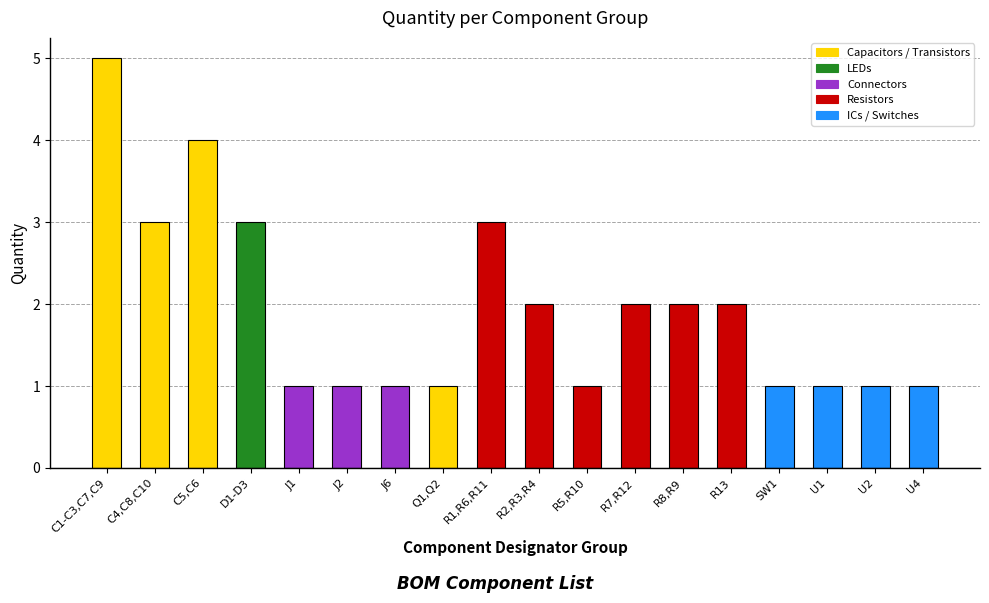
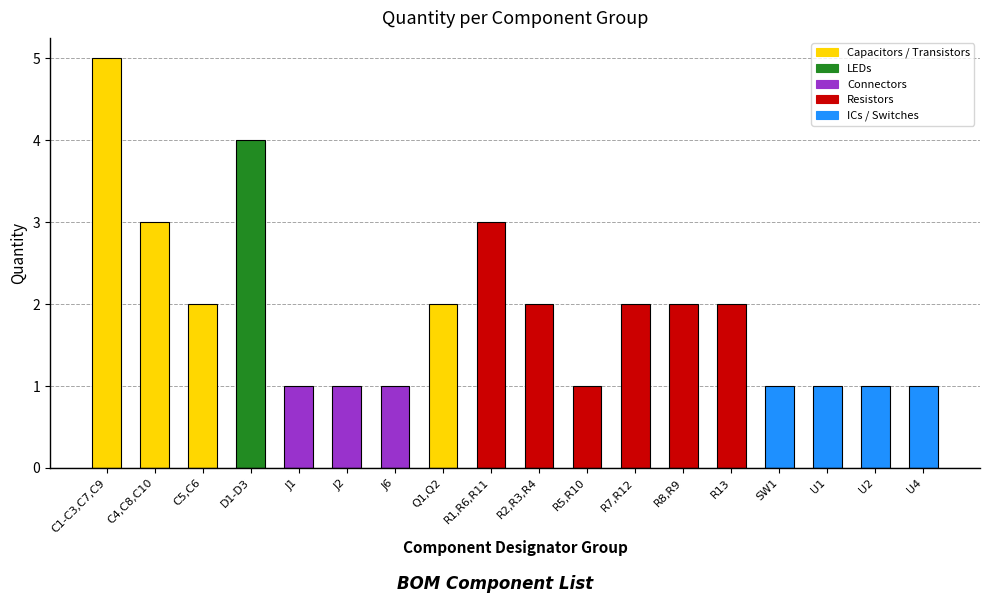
  {
    "C1-C3,C7,C9": 5,
    "C4,C8,C10": 3,
-   "C5,C6": 4,
-   "D1-D3": 3,
+   "C5,C6": 2,
+   "D1-D3": 4,
    "J1": 1,
    "J2": 1,
    "J6": 1,
-   "Q1,Q2": 1,
+   "Q1,Q2": 2,
    "R1,R6,R11": 3,
    "R2,R3,R4": 2,
    "R5,R10": 1,
    "R7,R12": 2,
    "R8,R9": 2,
    "R13": 2,
    "SW1": 1,
    "U1": 1,
    "U2": 1,
    "U4": 1
  }
